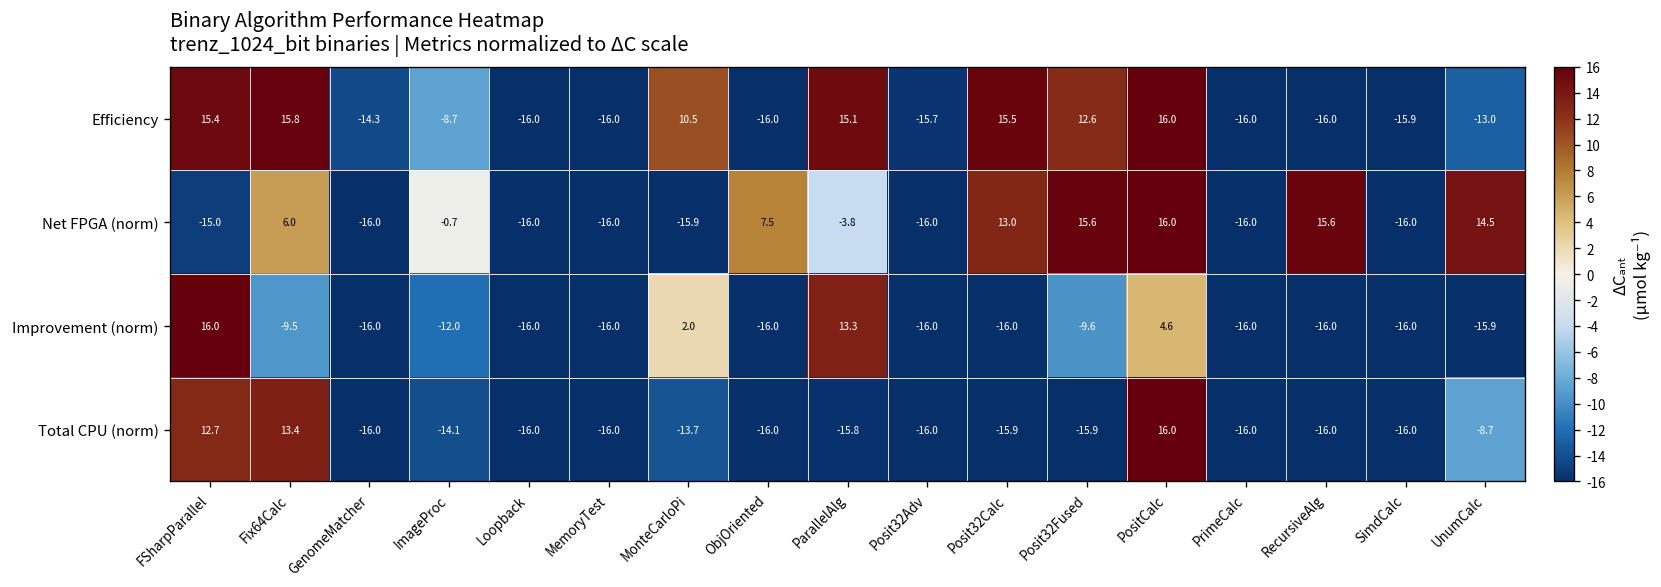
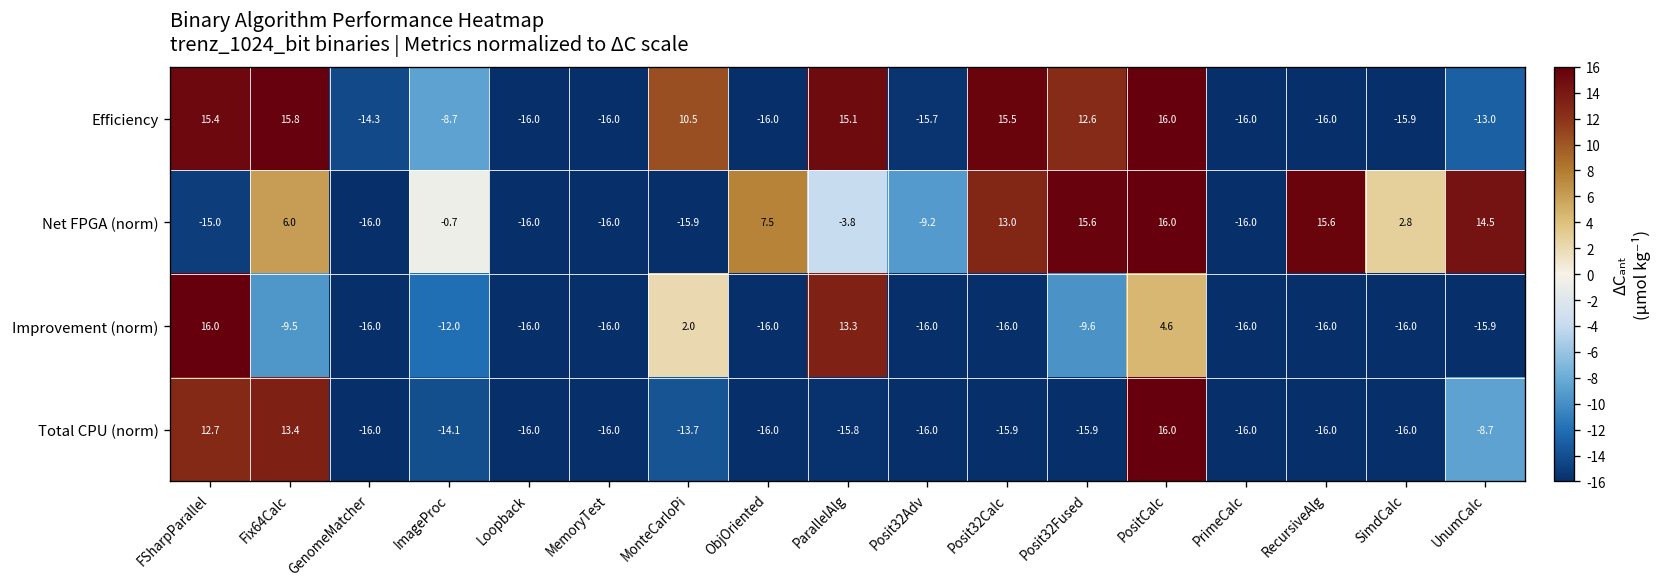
  {
    "Efficiency": {
      "FSharpParallel": 15.4,
      "Fix64Calc": 15.8,
      "GenomeMatcher": -14.3,
      "ImageProc": -8.7,
      "Loopback": -16.0,
      "MemoryTest": -16.0,
      "MonteCarloPi": 10.5,
      "ObjOriented": -16.0,
      "ParallelAlg": 15.1,
      "Posit32Adv": -15.7,
      "Posit32Calc": 15.5,
      "Posit32Fused": 12.6,
      "PositCalc": 16.0,
      "PrimeCalc": -16.0,
      "RecursiveAlg": -16.0,
      "SimdCalc": -15.9,
      "UnumCalc": -13.0
    },
    "Net FPGA (norm)": {
      "FSharpParallel": -15.0,
      "Fix64Calc": 6.0,
      "GenomeMatcher": -16.0,
      "ImageProc": -0.7,
      "Loopback": -16.0,
      "MemoryTest": -16.0,
      "MonteCarloPi": -15.9,
      "ObjOriented": 7.5,
      "ParallelAlg": -3.8,
-     "Posit32Adv": -16.0,
+     "Posit32Adv": -9.2,
      "Posit32Calc": 13.0,
      "Posit32Fused": 15.6,
      "PositCalc": 16.0,
      "PrimeCalc": -16.0,
      "RecursiveAlg": 15.6,
-     "SimdCalc": -16.0,
+     "SimdCalc": 2.8,
      "UnumCalc": 14.5
    },
    "Improvement (norm)": {
      "FSharpParallel": 16.0,
      "Fix64Calc": -9.5,
      "GenomeMatcher": -16.0,
      "ImageProc": -12.0,
      "Loopback": -16.0,
      "MemoryTest": -16.0,
      "MonteCarloPi": 2.0,
      "ObjOriented": -16.0,
      "ParallelAlg": 13.3,
      "Posit32Adv": -16.0,
      "Posit32Calc": -16.0,
      "Posit32Fused": -9.6,
      "PositCalc": 4.6,
      "PrimeCalc": -16.0,
      "RecursiveAlg": -16.0,
      "SimdCalc": -16.0,
      "UnumCalc": -15.9
    },
    "Total CPU (norm)": {
      "FSharpParallel": 12.7,
      "Fix64Calc": 13.4,
      "GenomeMatcher": -16.0,
      "ImageProc": -14.1,
      "Loopback": -16.0,
      "MemoryTest": -16.0,
      "MonteCarloPi": -13.7,
      "ObjOriented": -16.0,
      "ParallelAlg": -15.8,
      "Posit32Adv": -16.0,
      "Posit32Calc": -15.9,
      "Posit32Fused": -15.9,
      "PositCalc": 16.0,
      "PrimeCalc": -16.0,
      "RecursiveAlg": -16.0,
      "SimdCalc": -16.0,
      "UnumCalc": -8.7
    }
  }
